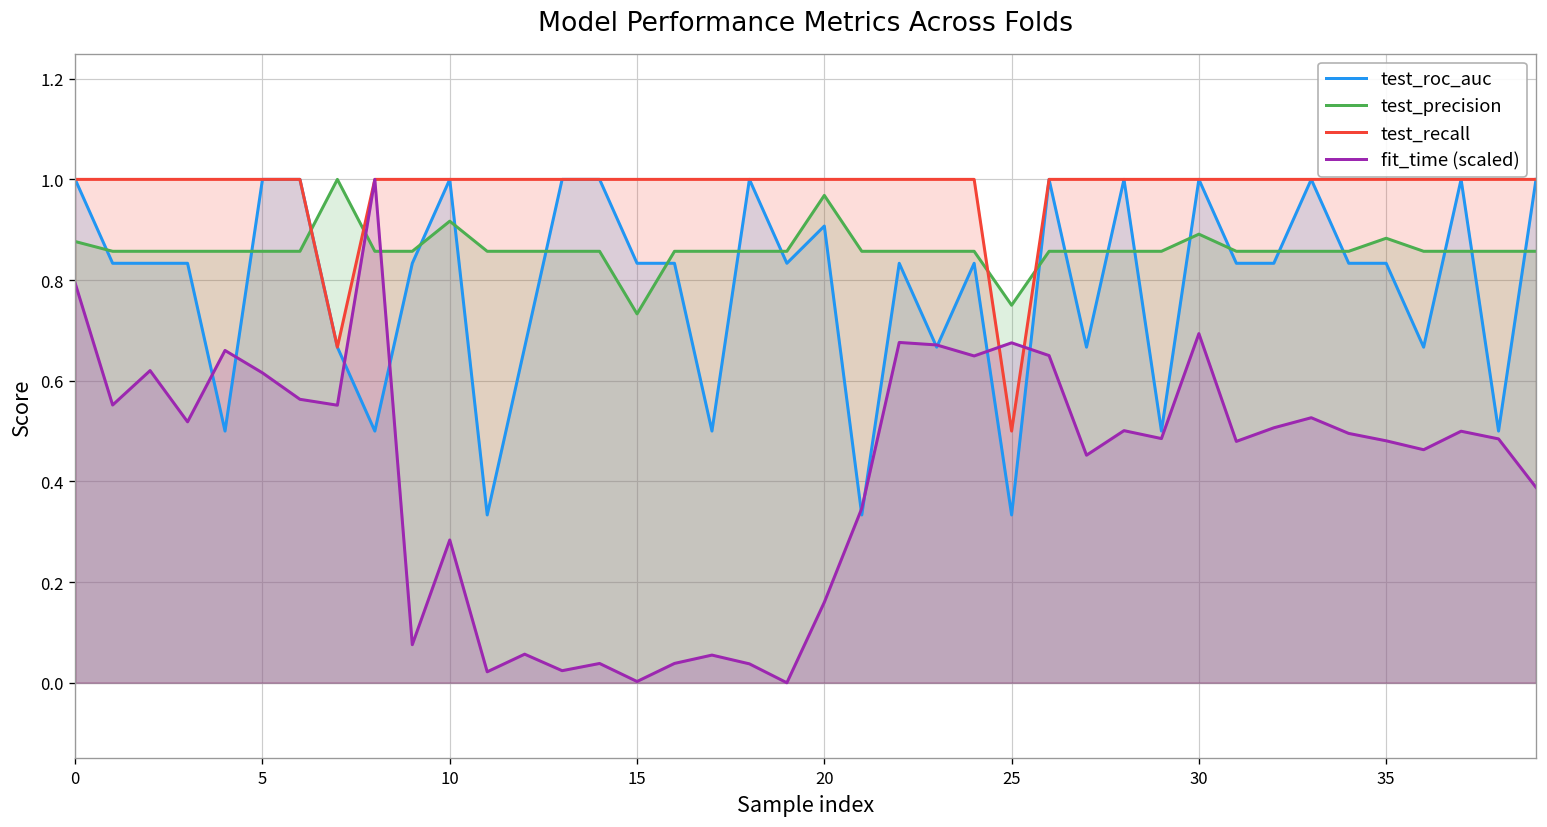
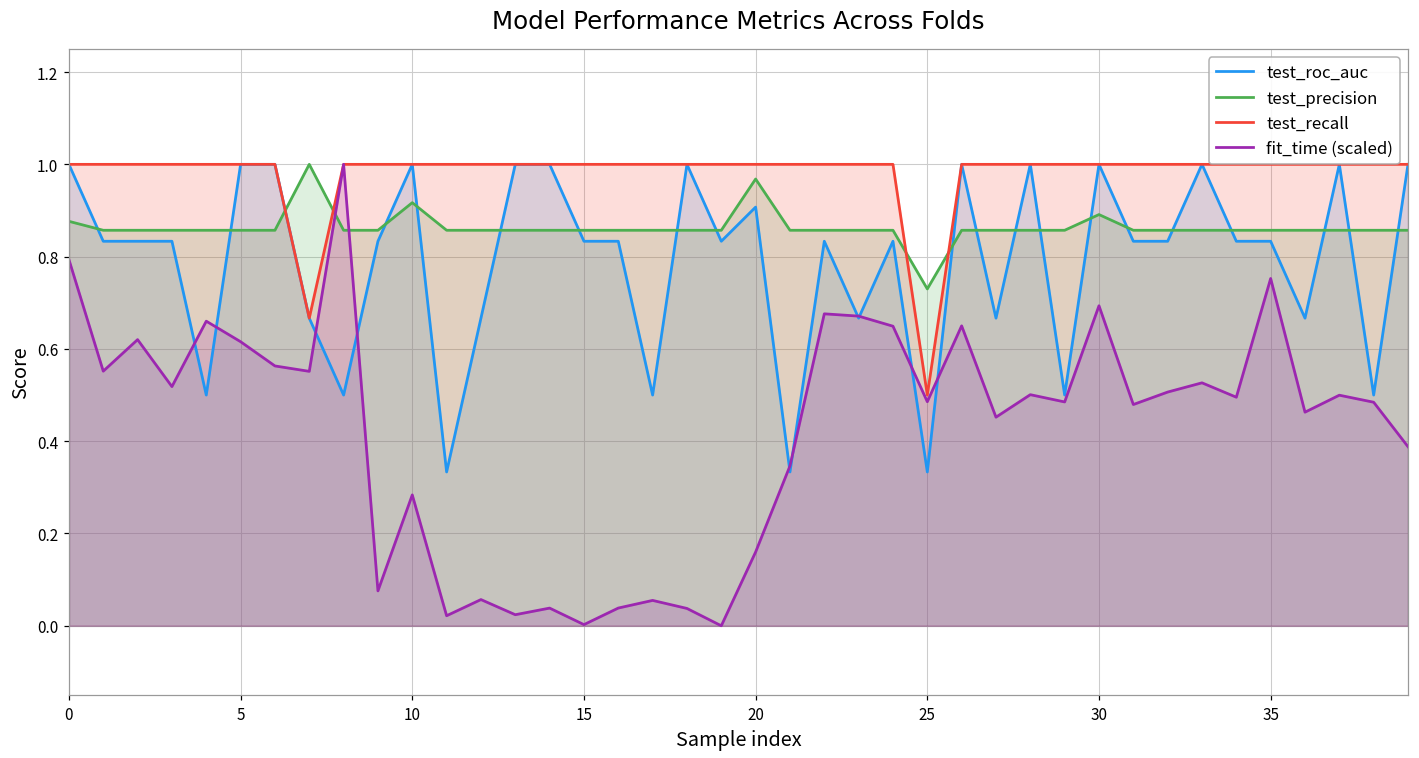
  {
    "test_roc_auc": {
      "15": 0.83,
      "20": 0.91,
      "25": 0.33,
      "35": 0.83
    },
    "test_precision": {
      "0": 0.88,
      "5": 0.86,
      "10": 0.92,
-     "15": 0.73,
+     "15": 0.86,
      "20": 0.97,
-     "25": 0.75,
+     "25": 0.73,
      "30": 0.89,
-     "35": 0.88
+     "35": 0.86
    },
    "test_recall": {
      "15": 1.00,
      "20": 1.00,
      "25": 0.50
    },
    "fit_time (scaled)": {
      "0": 0.79,
      "5": 0.62,
      "10": 0.28,
      "15": 0.00,
      "20": 0.16,
-     "25": 0.68,
+     "25": 0.49,
      "30": 0.69,
-     "35": 0.48
+     "35": 0.75
    }
  }
